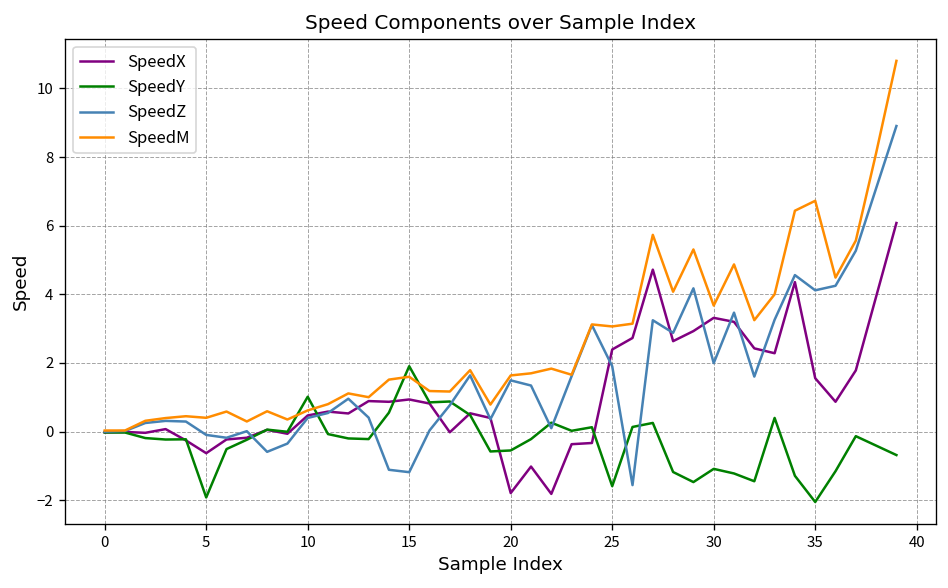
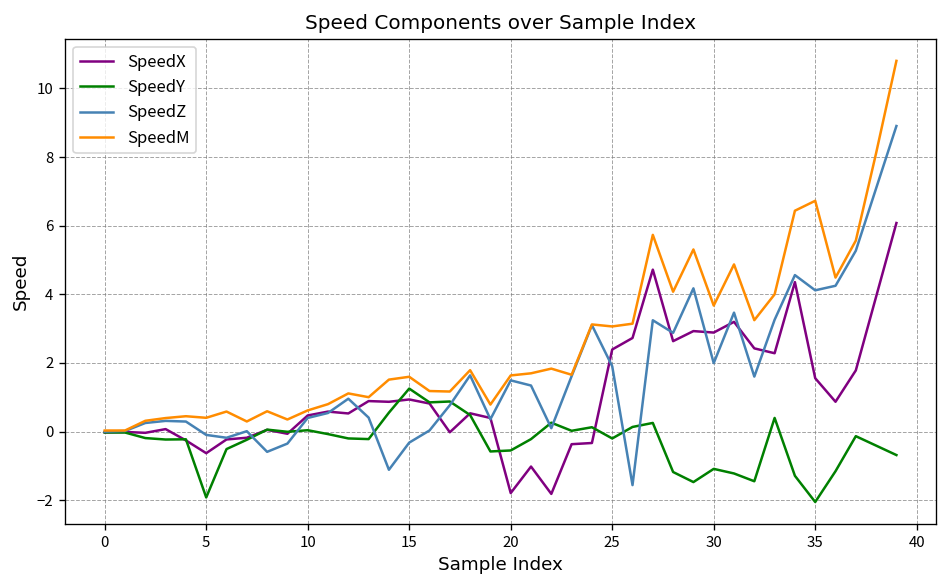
  {
    "SpeedX": {
      "5": -0.6,
      "15": 0.9,
      "20": -1.8,
      "25": 2.4,
-     "30": 3.3,
+     "30": 2.9,
      "35": 1.6
    },
    "SpeedY": {
      "5": -1.9,
-     "10": 1.0,
-     "15": 1.9,
+     "10": 0.0,
+     "15": 1.3,
      "20": -0.5,
-     "25": -1.6,
+     "25": -0.2,
      "30": -1.1,
      "35": -2.1
    },
    "SpeedZ": {
      "5": -0.1,
-     "15": -1.2,
+     "15": -0.3,
      "20": 1.5,
      "25": 1.9,
      "30": 2.0,
      "35": 4.1
    },
    "SpeedM": {
      "5": 0.4,
      "10": 0.6,
      "15": 1.6,
      "20": 1.6,
      "25": 3.1,
      "30": 3.7,
      "35": 6.7
    }
  }
